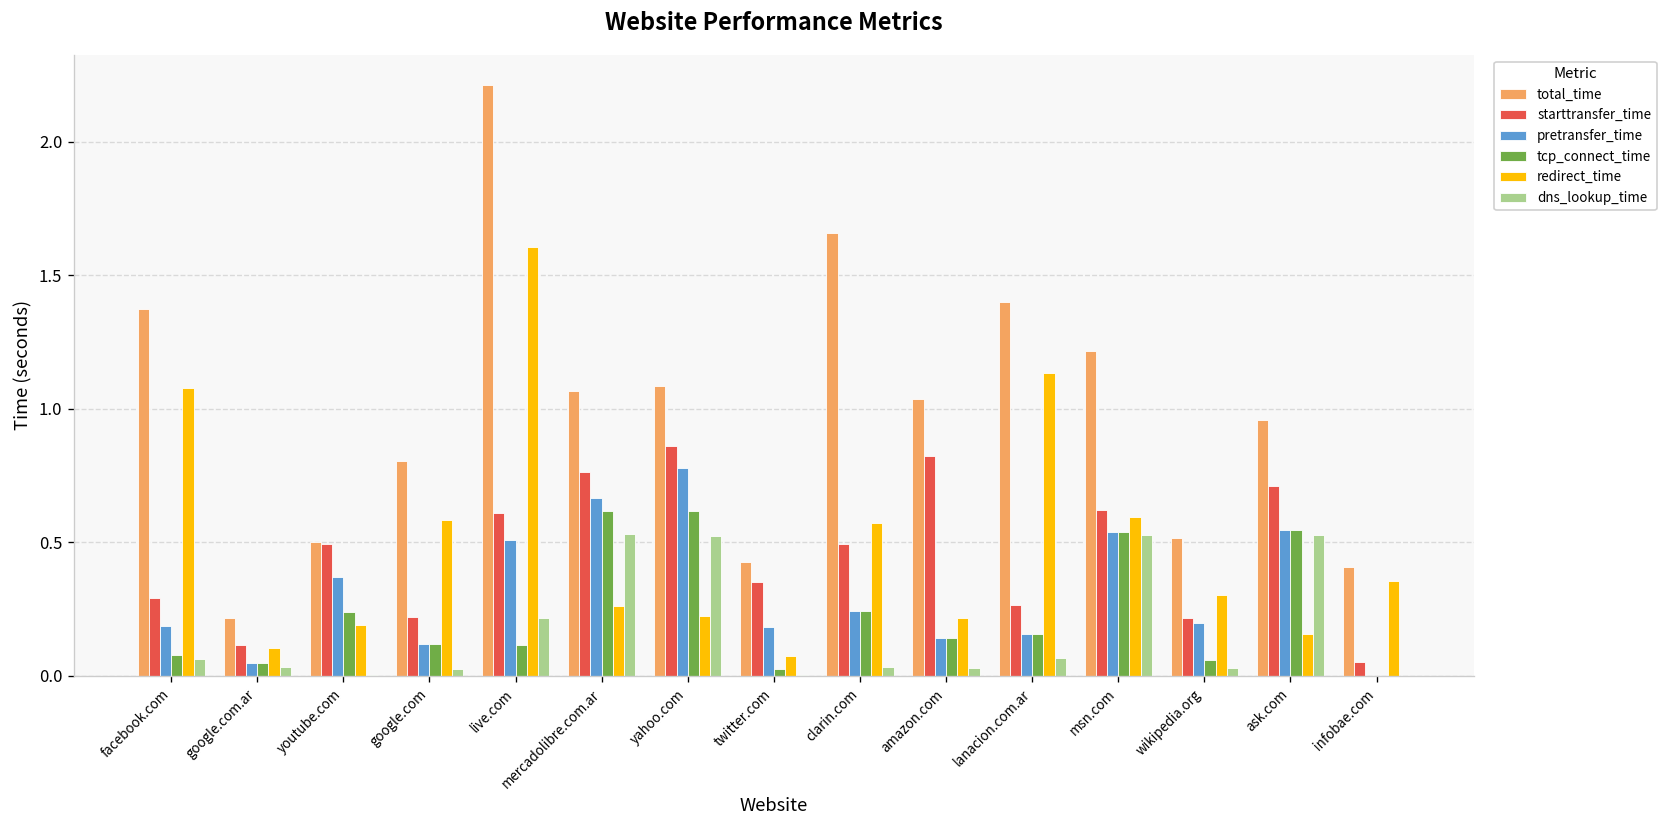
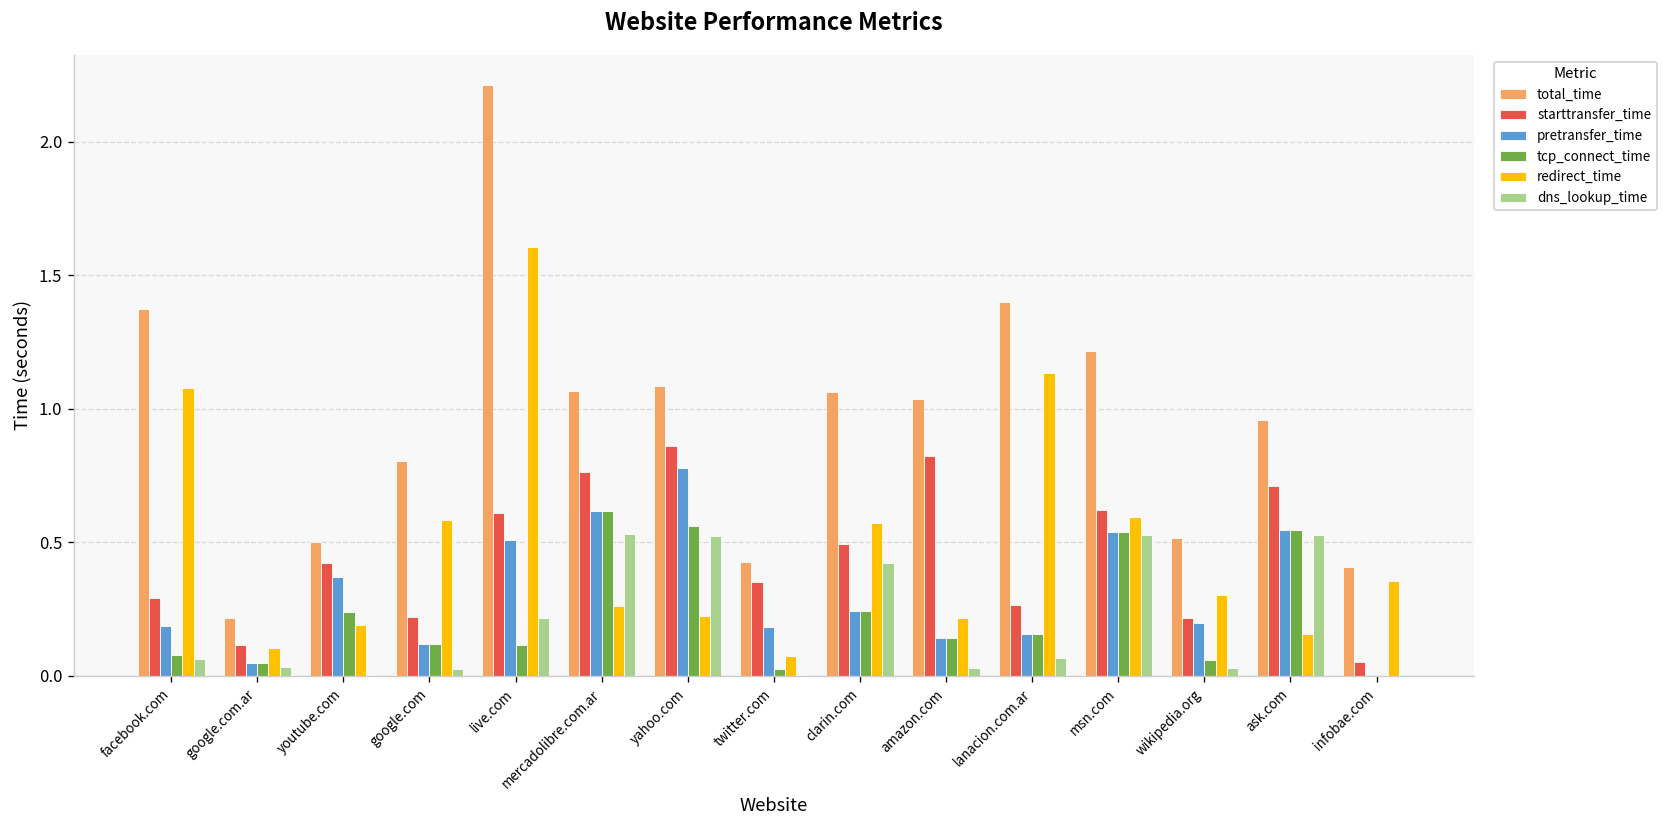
  {
    "total_time": {
      "facebook.com": 1.37,
      "google.com.ar": 0.22,
      "youtube.com": 0.50,
      "google.com": 0.81,
      "live.com": 2.21,
      "mercadolibre.com.ar": 1.07,
      "yahoo.com": 1.08,
      "twitter.com": 0.43,
-     "clarin.com": 1.66,
+     "clarin.com": 1.06,
      "amazon.com": 1.04,
      "lanacion.com.ar": 1.40,
      "msn.com": 1.22,
      "wikipedia.org": 0.52,
      "ask.com": 0.96,
      "infobae.com": 0.41
    },
    "starttransfer_time": {
      "facebook.com": 0.29,
      "google.com.ar": 0.12,
-     "youtube.com": 0.49,
+     "youtube.com": 0.42,
      "google.com": 0.22,
      "live.com": 0.61,
      "mercadolibre.com.ar": 0.76,
      "yahoo.com": 0.86,
      "twitter.com": 0.35,
      "clarin.com": 0.49,
      "amazon.com": 0.82,
      "lanacion.com.ar": 0.27,
      "msn.com": 0.62,
      "wikipedia.org": 0.22,
      "ask.com": 0.71,
      "infobae.com": 0.05
    },
    "pretransfer_time": {
      "facebook.com": 0.19,
      "google.com.ar": 0.05,
      "youtube.com": 0.37,
      "google.com": 0.12,
      "live.com": 0.51,
-     "mercadolibre.com.ar": 0.67,
+     "mercadolibre.com.ar": 0.62,
      "yahoo.com": 0.78,
      "twitter.com": 0.18,
      "clarin.com": 0.24,
      "amazon.com": 0.14,
      "lanacion.com.ar": 0.16,
      "msn.com": 0.54,
      "wikipedia.org": 0.20,
      "ask.com": 0.55,
      "infobae.com": 0.00
    },
    "tcp_connect_time": {
      "facebook.com": 0.08,
      "google.com.ar": 0.05,
      "youtube.com": 0.24,
      "google.com": 0.12,
      "live.com": 0.12,
      "mercadolibre.com.ar": 0.62,
-     "yahoo.com": 0.62,
+     "yahoo.com": 0.56,
      "twitter.com": 0.02,
      "clarin.com": 0.24,
      "amazon.com": 0.14,
      "lanacion.com.ar": 0.16,
      "msn.com": 0.54,
      "wikipedia.org": 0.06,
      "ask.com": 0.55,
      "infobae.com": 0.00
    },
    "redirect_time": {
      "facebook.com": 1.08,
      "google.com.ar": 0.10,
      "youtube.com": 0.19,
      "google.com": 0.58,
      "live.com": 1.61,
      "mercadolibre.com.ar": 0.26,
      "yahoo.com": 0.22,
      "twitter.com": 0.08,
      "clarin.com": 0.57,
      "amazon.com": 0.22,
      "lanacion.com.ar": 1.14,
      "msn.com": 0.60,
      "wikipedia.org": 0.30,
      "ask.com": 0.16,
      "infobae.com": 0.36
    },
    "dns_lookup_time": {
      "facebook.com": 0.07,
      "google.com.ar": 0.03,
      "google.com": 0.03,
      "live.com": 0.22,
      "mercadolibre.com.ar": 0.53,
      "yahoo.com": 0.52,
-     "clarin.com": 0.04,
+     "clarin.com": 0.42,
      "amazon.com": 0.03,
      "lanacion.com.ar": 0.07,
      "msn.com": 0.53,
      "wikipedia.org": 0.03,
      "ask.com": 0.53,
      "infobae.com": 0.00
    }
  }
